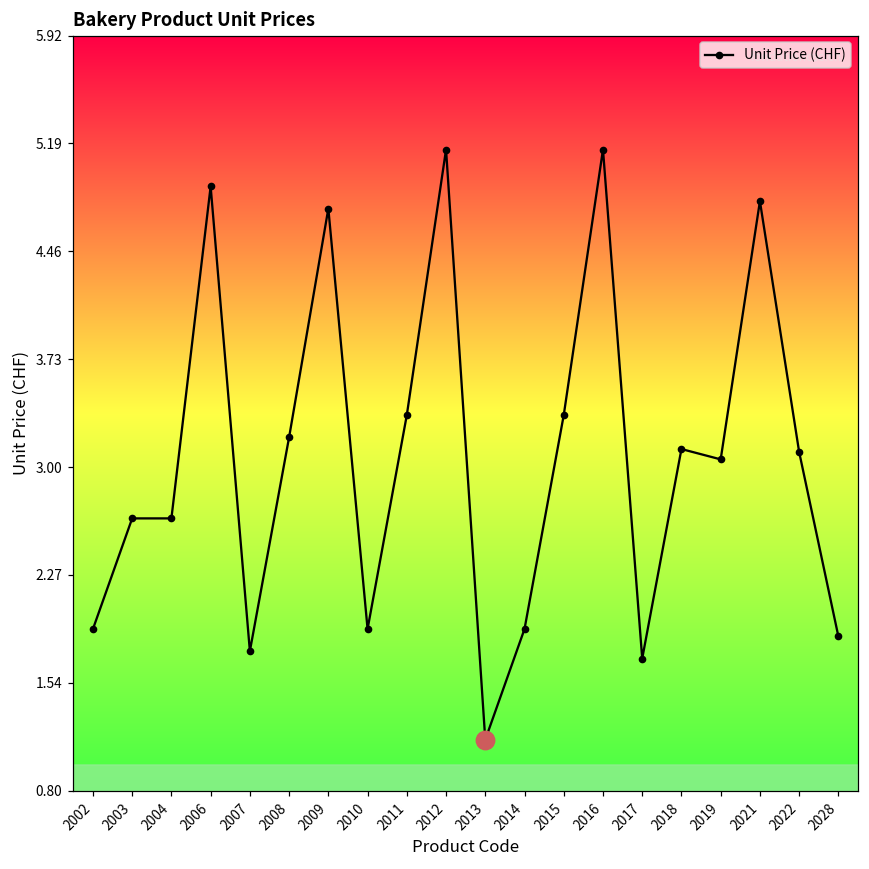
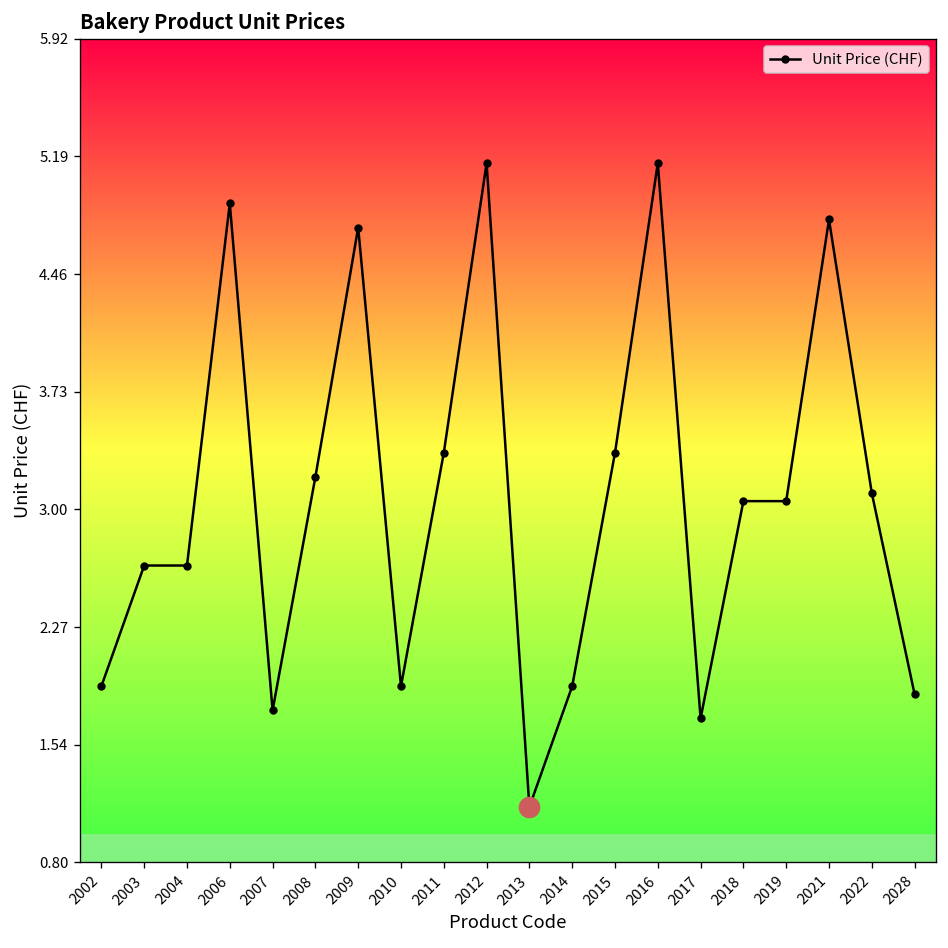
  {
    "Unit Price (CHF)": {
      "2002": 1.90,
      "2003": 2.65,
      "2004": 2.65,
      "2006": 4.90,
      "2007": 1.75,
      "2008": 3.20,
      "2009": 4.75,
      "2010": 1.90,
      "2011": 3.35,
      "2012": 5.15,
      "2014": 1.90,
      "2015": 3.35,
      "2016": 5.15,
      "2017": 1.70,
-     "2018": 3.12,
+     "2018": 3.05,
      "2019": 3.05,
      "2021": 4.80,
      "2022": 3.10,
      "2028": 1.85
    }
  }
